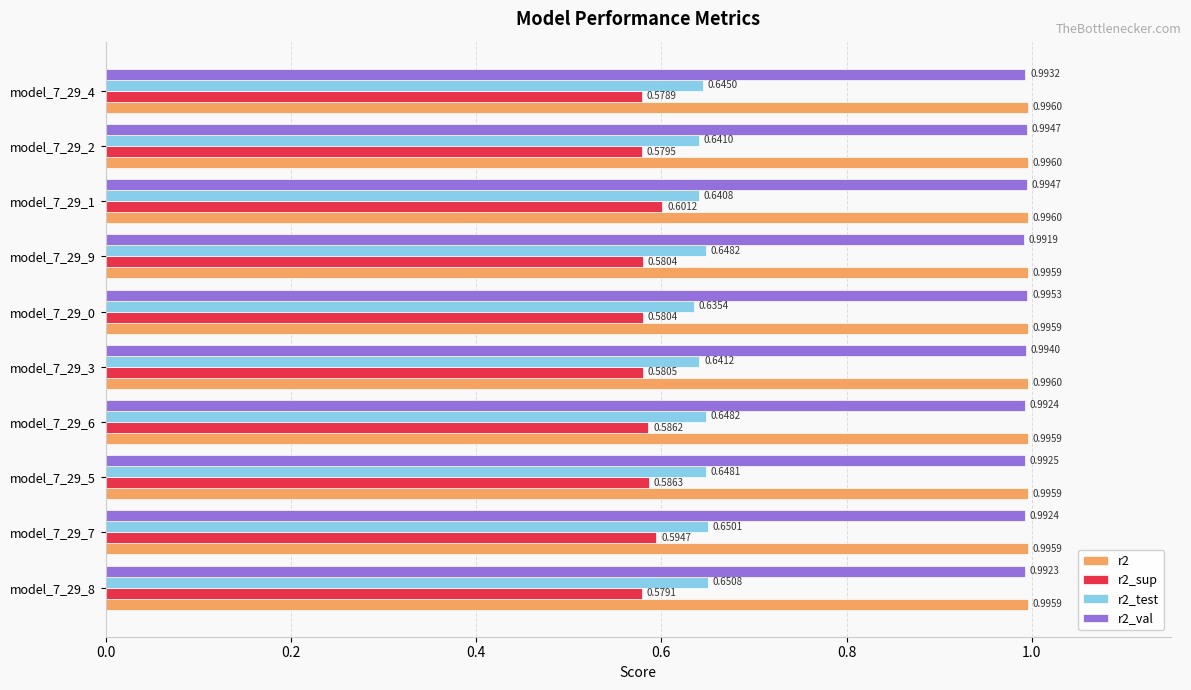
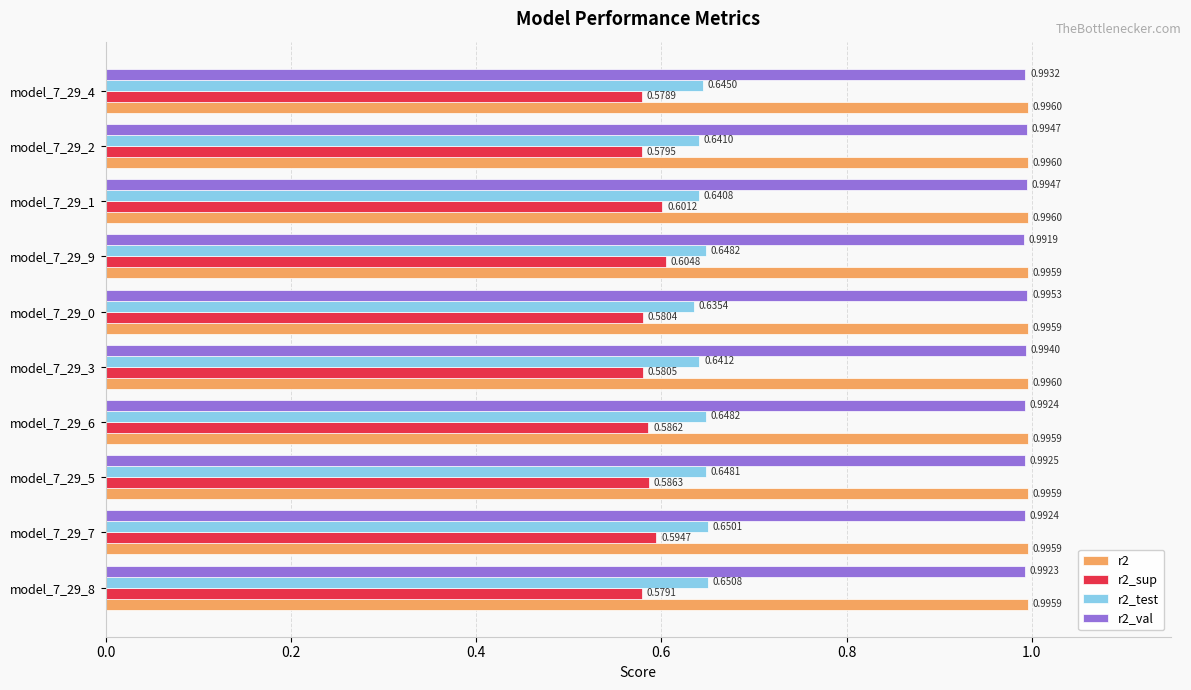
  {
    "r2": {
      "model_7_29_4": 0.9960,
      "model_7_29_2": 0.9960,
      "model_7_29_1": 0.9960,
      "model_7_29_9": 0.9959,
      "model_7_29_0": 0.9959,
      "model_7_29_3": 0.9960,
      "model_7_29_6": 0.9959,
      "model_7_29_5": 0.9959,
      "model_7_29_7": 0.9959,
      "model_7_29_8": 0.9959
    },
    "r2_sup": {
      "model_7_29_4": 0.5789,
      "model_7_29_2": 0.5795,
      "model_7_29_1": 0.6012,
-     "model_7_29_9": 0.5804,
+     "model_7_29_9": 0.6048,
      "model_7_29_0": 0.5804,
      "model_7_29_3": 0.5805,
      "model_7_29_6": 0.5862,
      "model_7_29_5": 0.5863,
      "model_7_29_7": 0.5947,
      "model_7_29_8": 0.5791
    },
    "r2_test": {
      "model_7_29_4": 0.6450,
      "model_7_29_2": 0.6410,
      "model_7_29_1": 0.6408,
      "model_7_29_9": 0.6482,
      "model_7_29_0": 0.6354,
      "model_7_29_3": 0.6412,
      "model_7_29_6": 0.6482,
      "model_7_29_5": 0.6481,
      "model_7_29_7": 0.6501,
      "model_7_29_8": 0.6508
    },
    "r2_val": {
      "model_7_29_4": 0.9932,
      "model_7_29_2": 0.9947,
      "model_7_29_1": 0.9947,
      "model_7_29_9": 0.9919,
      "model_7_29_0": 0.9953,
      "model_7_29_3": 0.9940,
      "model_7_29_6": 0.9924,
      "model_7_29_5": 0.9925,
      "model_7_29_7": 0.9924,
      "model_7_29_8": 0.9923
    }
  }
